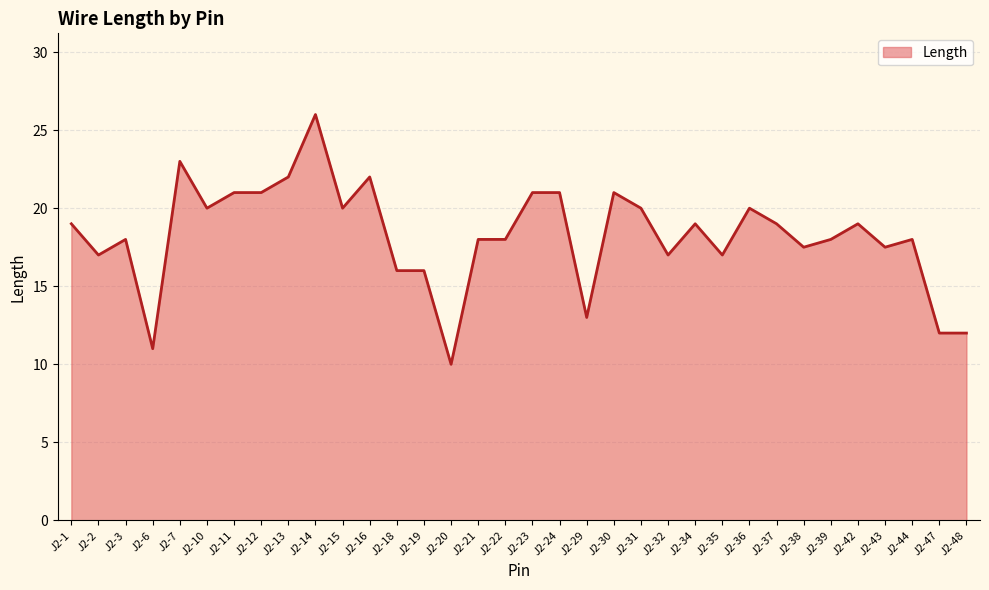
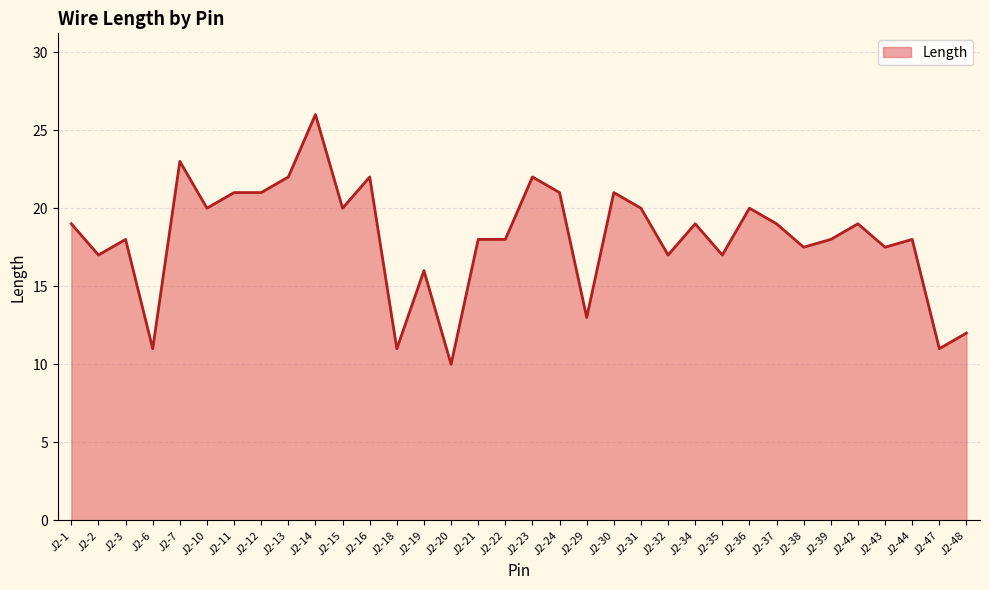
  {
    "J2-1": 19,
    "J2-2": 17,
    "J2-3": 18,
    "J2-6": 11,
    "J2-7": 23,
    "J2-10": 20,
    "J2-11": 21,
    "J2-12": 21,
    "J2-13": 22,
    "J2-14": 26,
    "J2-15": 20,
    "J2-16": 22,
-   "J2-18": 16,
+   "J2-18": 11,
    "J2-19": 16,
    "J2-20": 10,
    "J2-21": 18,
    "J2-22": 18,
-   "J2-23": 21,
+   "J2-23": 22,
    "J2-24": 21,
    "J2-29": 13,
    "J2-30": 21,
    "J2-31": 20,
    "J2-32": 17,
    "J2-34": 19,
    "J2-35": 17,
    "J2-36": 20,
    "J2-37": 19,
    "J2-38": 17.5,
    "J2-39": 18,
    "J2-42": 19,
    "J2-43": 17.5,
    "J2-44": 18,
-   "J2-47": 12,
+   "J2-47": 11,
    "J2-48": 12
  }
